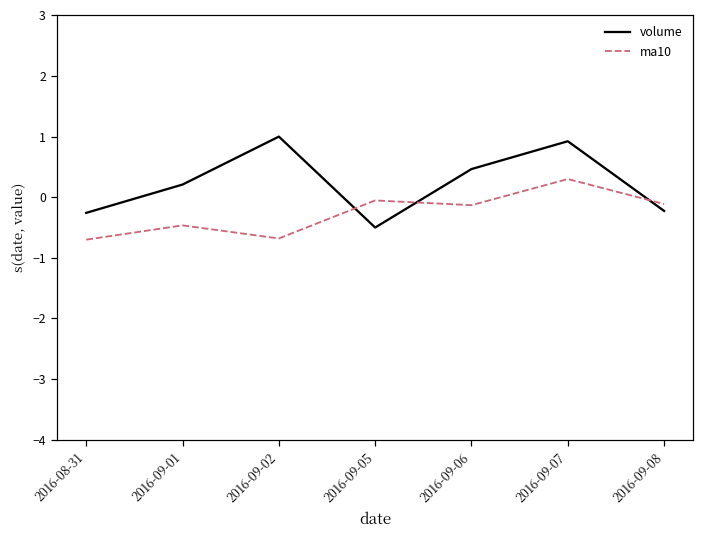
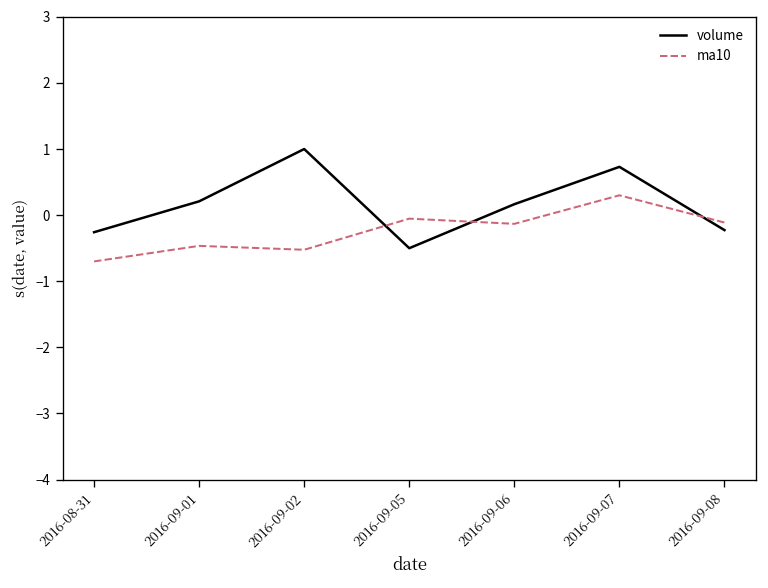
  {
    "volume": {
      "2016-08-31": -0.3,
      "2016-09-01": 0.2,
      "2016-09-02": 1.0,
      "2016-09-05": -0.5,
-     "2016-09-06": 0.5,
-     "2016-09-07": 0.9,
+     "2016-09-06": 0.2,
+     "2016-09-07": 0.7,
      "2016-09-08": -0.2
    },
    "ma10": {
      "2016-08-31": -0.7,
      "2016-09-01": -0.5,
-     "2016-09-02": -0.7,
+     "2016-09-02": -0.5,
      "2016-09-05": -0.1,
      "2016-09-06": -0.1,
      "2016-09-07": 0.3,
      "2016-09-08": -0.1
    }
  }
